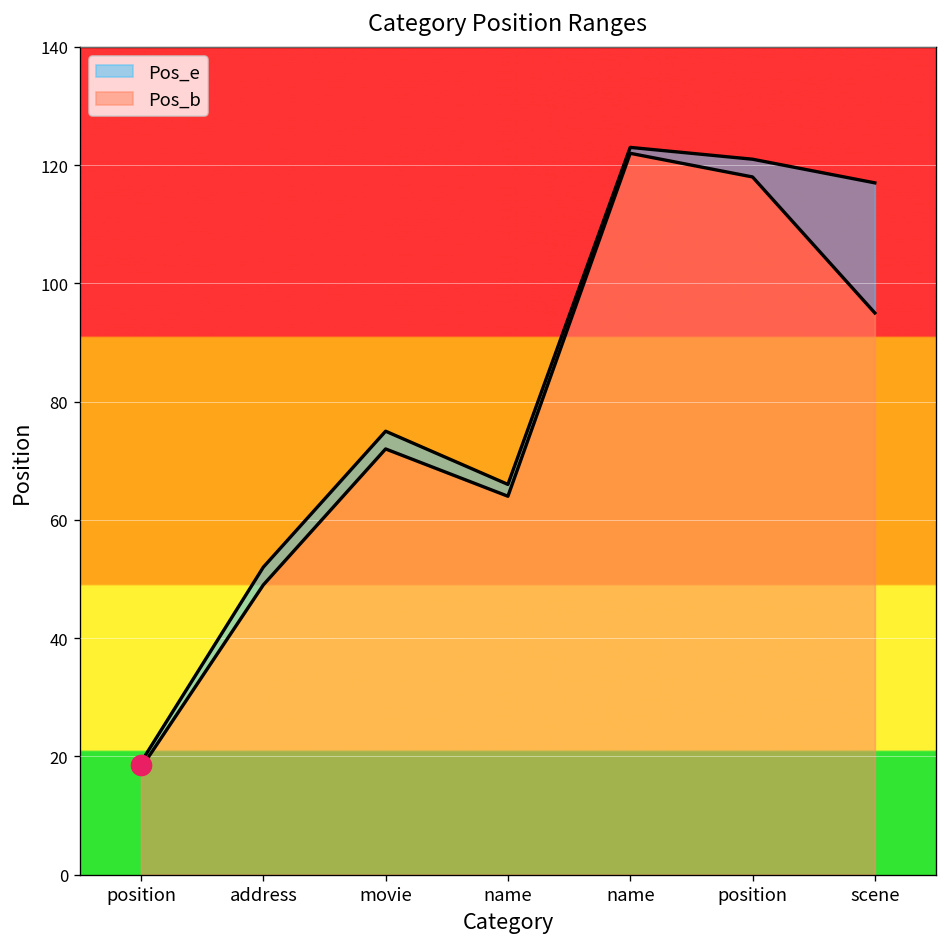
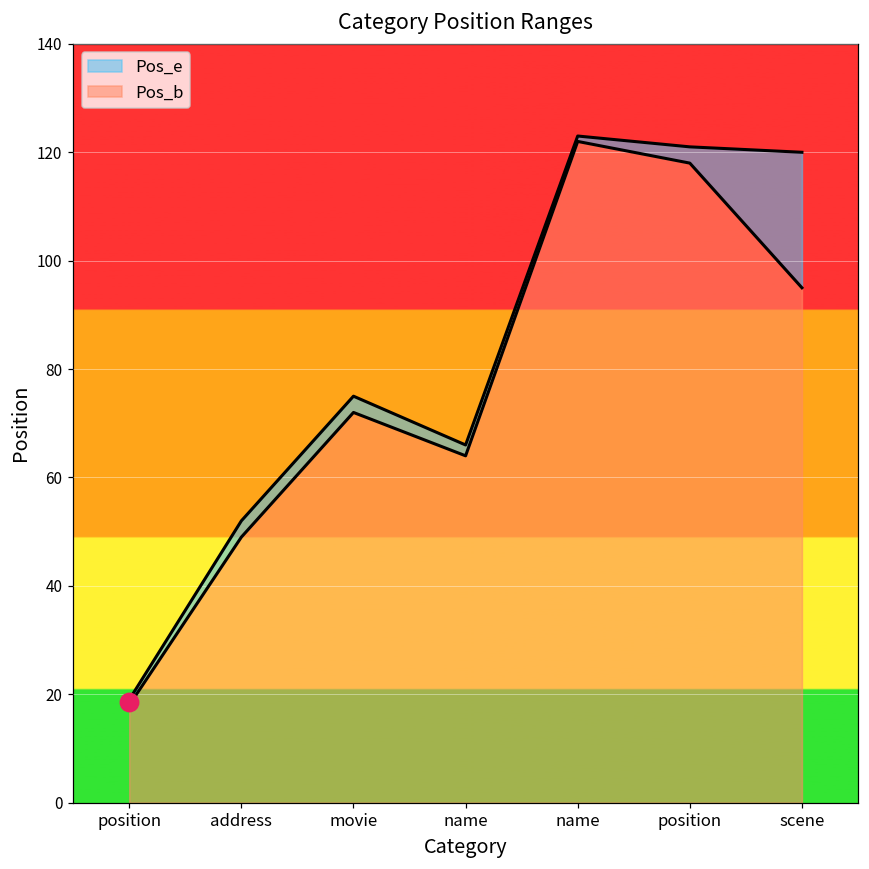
  {
    "Pos_b": {
      "address": 49,
      "movie": 72,
      "scene": 95
    },
    "Pos_e": {
      "address": 52,
      "movie": 75,
-     "scene": 117
+     "scene": 120
    }
  }
